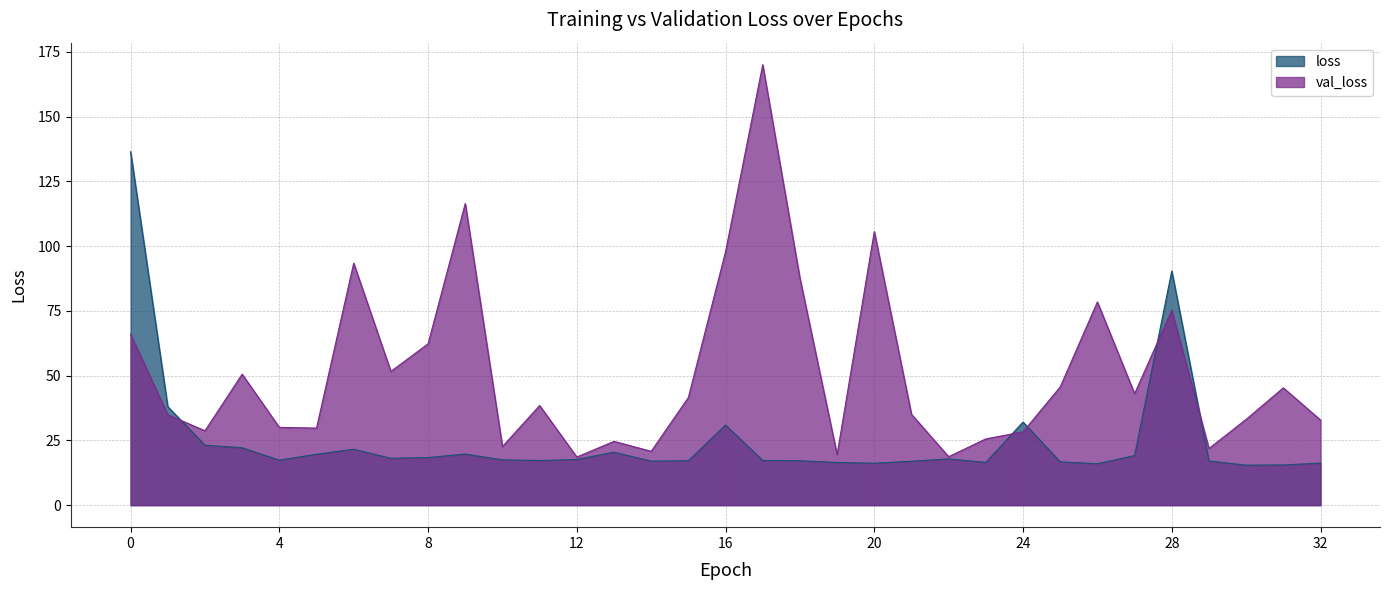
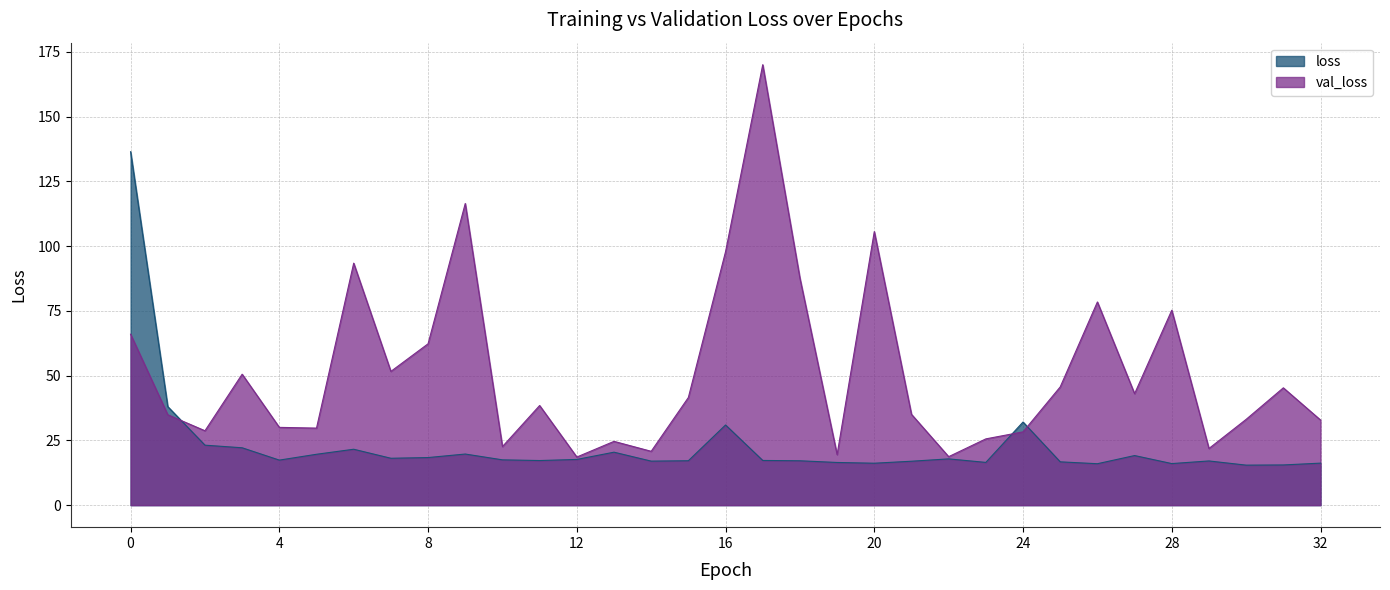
  {
    "loss": {
      "0": 136,
      "4": 17,
      "8": 18,
      "16": 31,
      "20": 16,
      "24": 32,
-     "28": 90,
+     "28": 16,
      "32": 16
    },
    "val_loss": {
      "0": 66,
      "4": 30,
      "8": 62,
      "16": 98,
      "20": 106,
      "24": 28,
      "28": 75,
      "32": 33
    }
  }
